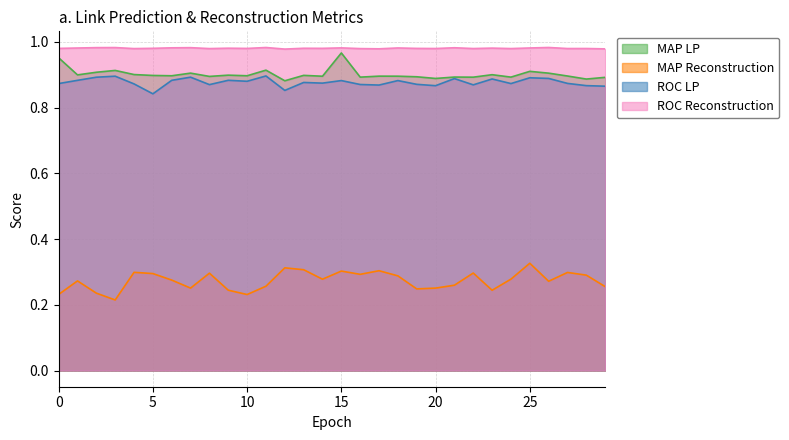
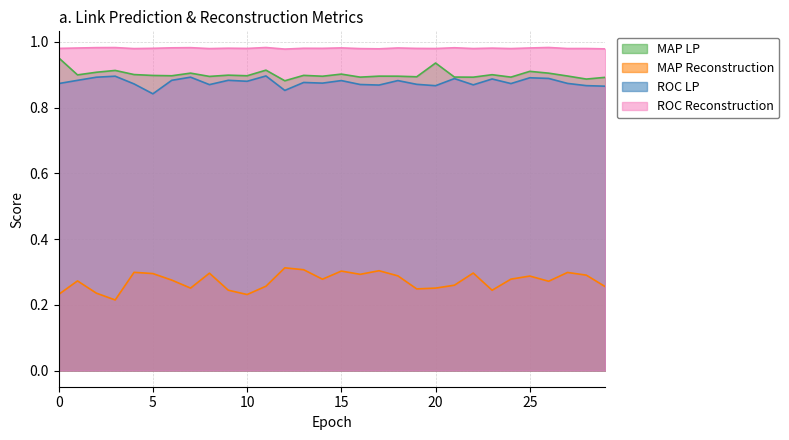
  {
    "MAP LP": {
      "0": 0.95,
      "5": 0.90,
      "10": 0.90,
-     "15": 0.97,
-     "20": 0.89,
+     "15": 0.90,
+     "20": 0.94,
      "25": 0.91
    },
    "MAP Reconstruction": {
      "0": 0.23,
      "5": 0.30,
      "10": 0.23,
      "15": 0.30,
      "20": 0.25,
-     "25": 0.33
+     "25": 0.29
    },
    "ROC LP": {
      "0": 0.87,
      "5": 0.84,
      "10": 0.88,
      "15": 0.88,
      "20": 0.87,
      "25": 0.89
    },
    "ROC Reconstruction": {
      "0": 0.98,
      "5": 0.98,
      "10": 0.98,
      "15": 0.98,
      "20": 0.98,
      "25": 0.98
    }
  }
